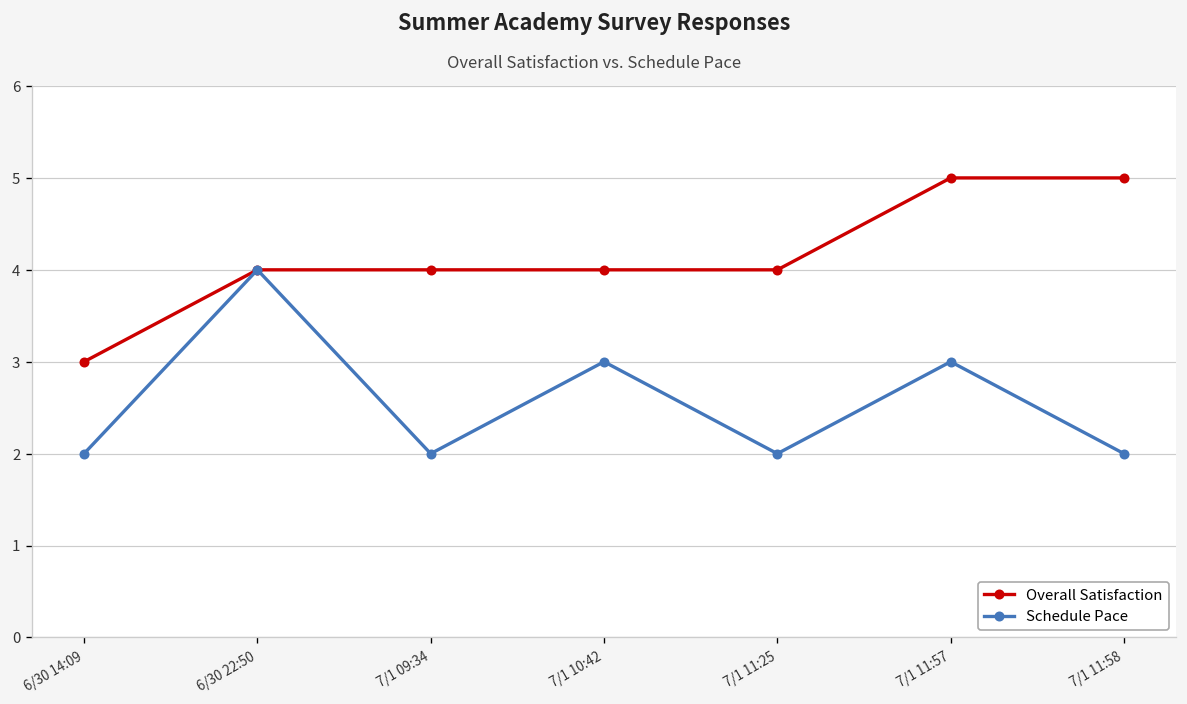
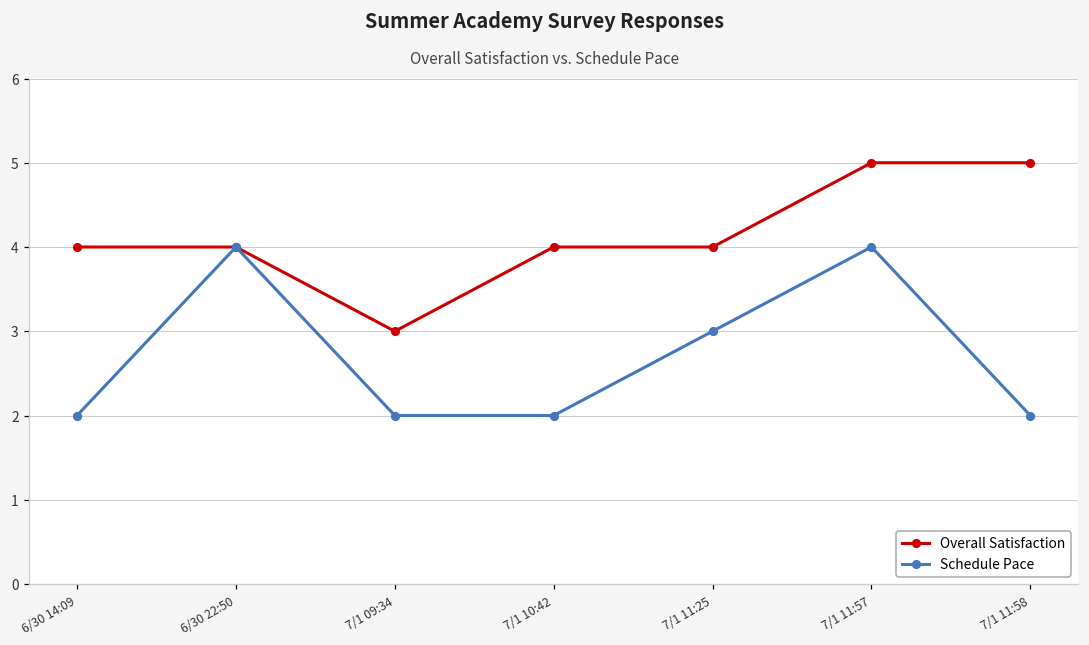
  {
    "Overall Satisfaction": {
-     "6/30 14:09": 3,
-     "7/1 09:34": 4,
+     "6/30 14:09": 4,
+     "7/1 09:34": 3,
      "7/1 10:42": 4,
      "7/1 11:25": 4,
      "7/1 11:57": 5,
      "7/1 11:58": 5
    },
    "Schedule Pace": {
      "6/30 14:09": 2,
      "7/1 09:34": 2,
-     "7/1 10:42": 3,
-     "7/1 11:25": 2,
-     "7/1 11:57": 3,
+     "7/1 10:42": 2,
+     "7/1 11:25": 3,
+     "7/1 11:57": 4,
      "7/1 11:58": 2
    }
  }
